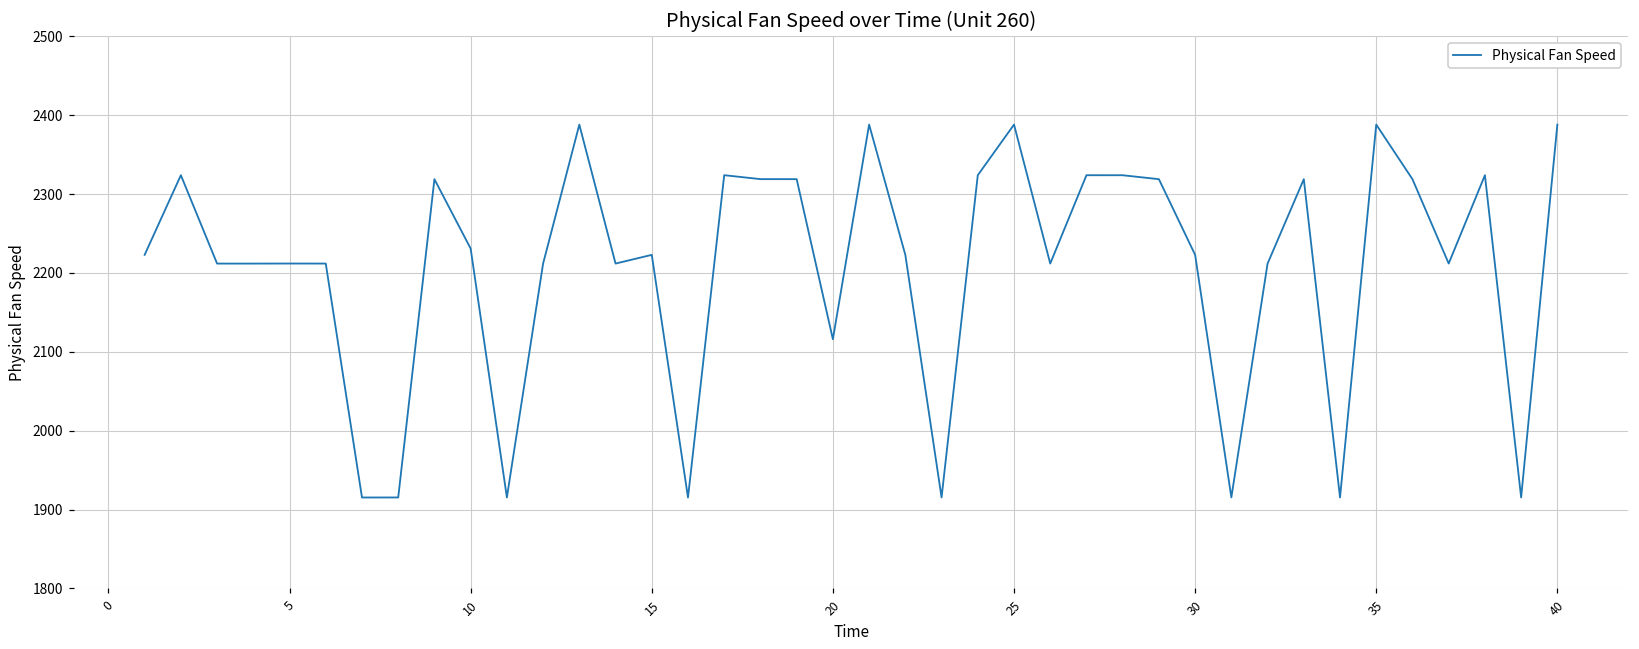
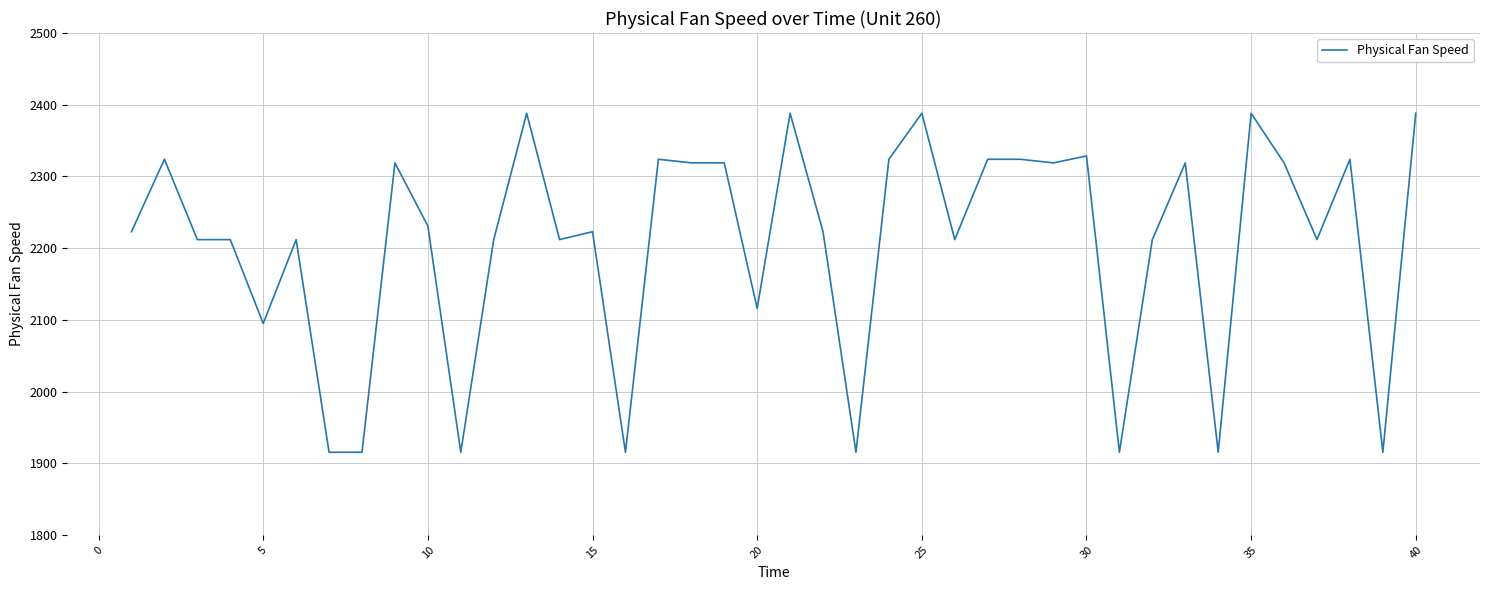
  {
-   "5": 2210,
+   "5": 2090,
    "10": 2230,
    "15": 2220,
    "20": 2120,
    "25": 2390,
-   "30": 2220,
+   "30": 2330,
    "35": 2390,
    "40": 2390
  }
